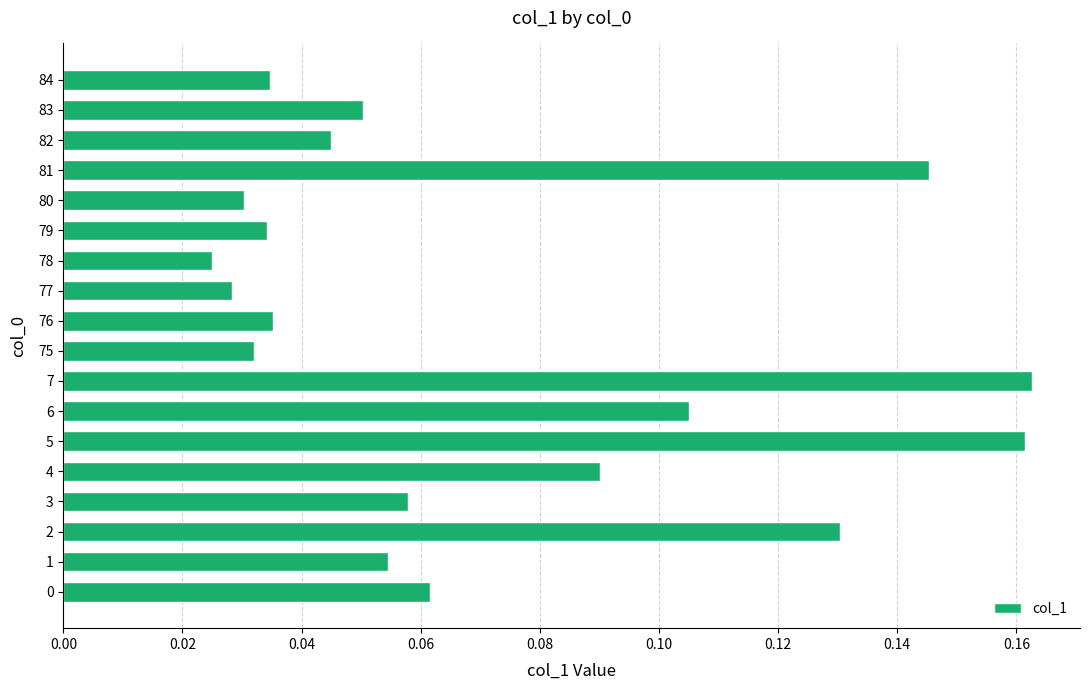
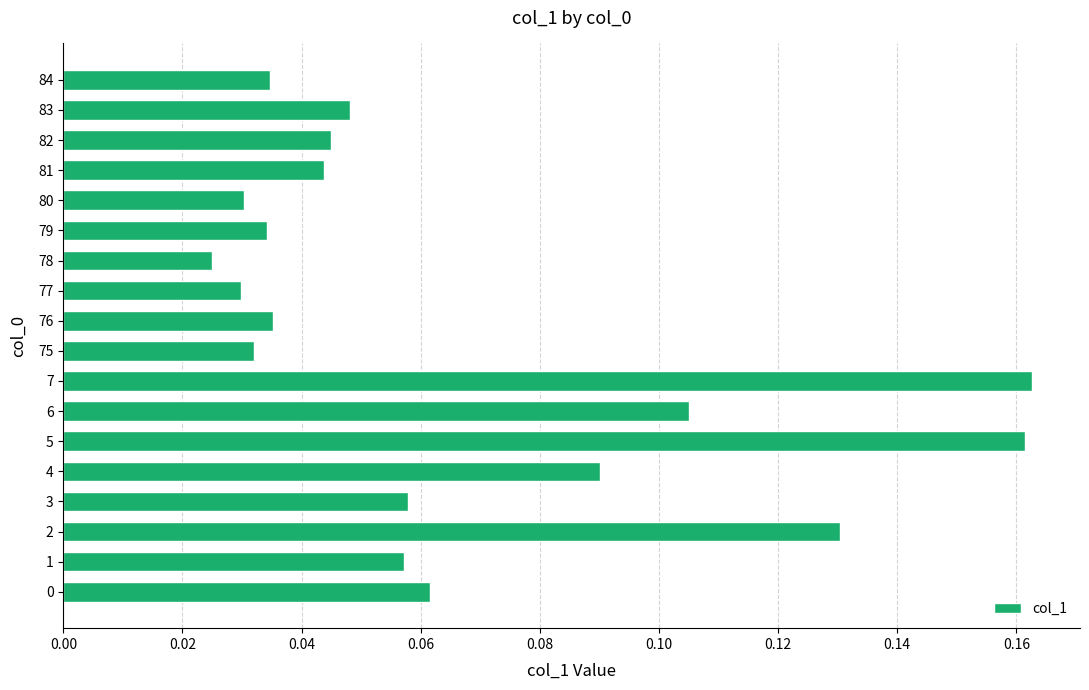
  {
    "84": 0.035,
-   "83": 0.050,
+   "83": 0.048,
    "82": 0.045,
-   "81": 0.145,
+   "81": 0.044,
    "80": 0.030,
    "79": 0.034,
    "78": 0.025,
-   "77": 0.028,
+   "77": 0.030,
    "76": 0.035,
    "75": 0.032,
    "7": 0.163,
    "6": 0.105,
    "5": 0.162,
    "4": 0.090,
    "3": 0.058,
    "2": 0.130,
-   "1": 0.055,
+   "1": 0.057,
    "0": 0.062
  }
